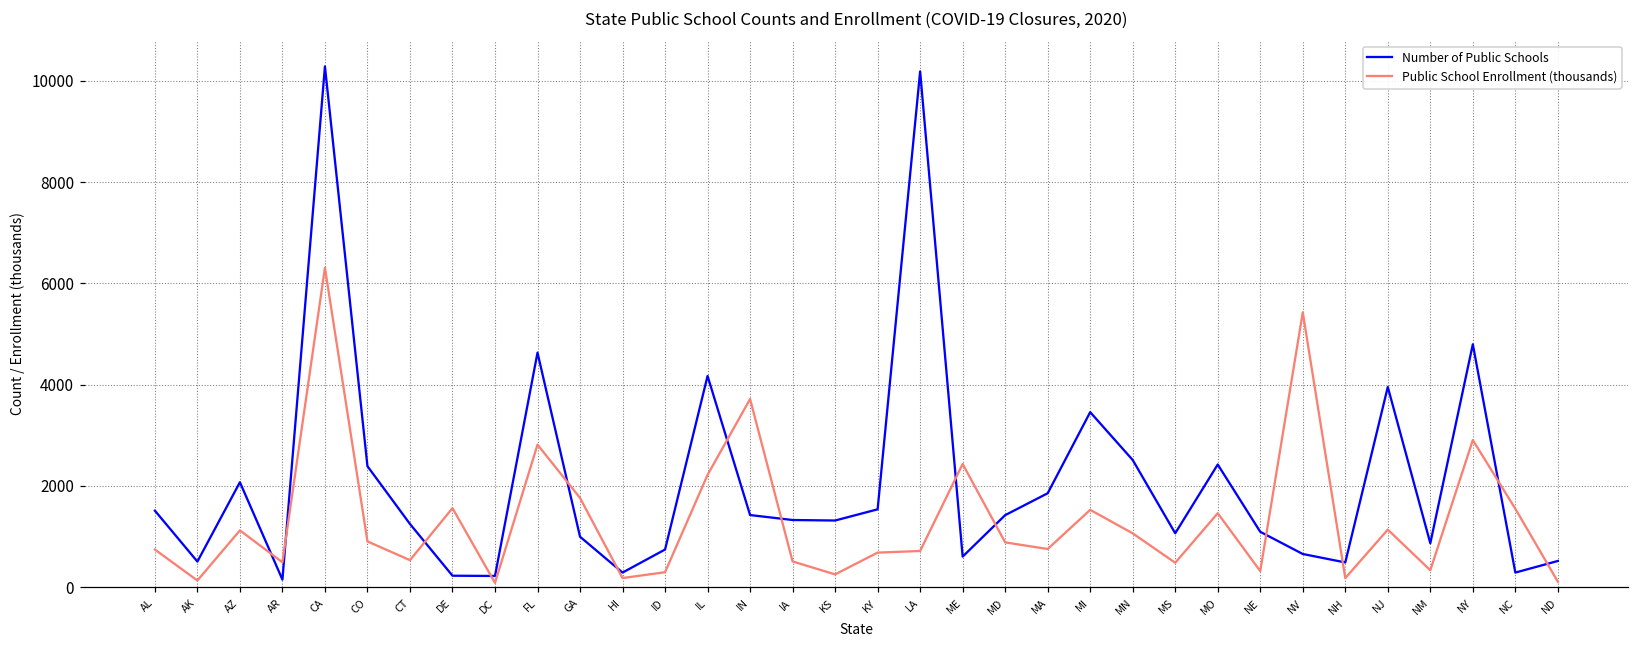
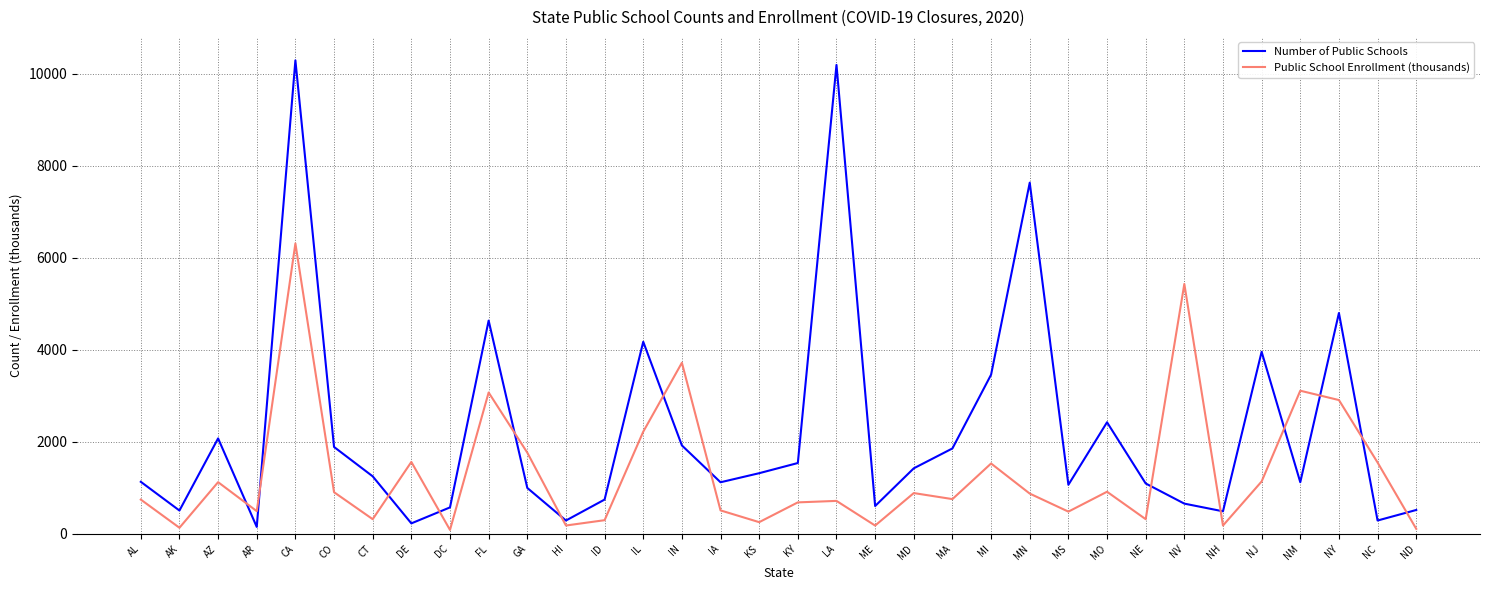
  {
    "Number of Public Schools": {
-     "AL": 1500,
+     "AL": 1100,
      "AK": 500,
      "AZ": 2100,
      "AR": 200,
      "CA": 10300,
-     "CO": 2400,
+     "CO": 1900,
      "CT": 1300,
      "DE": 200,
-     "DC": 200,
+     "DC": 600,
      "FL": 4600,
      "GA": 1000,
      "HI": 300,
      "ID": 700,
      "IL": 4200,
-     "IN": 1400,
-     "IA": 1300,
+     "IN": 1900,
+     "IA": 1100,
      "KS": 1300,
      "KY": 1500,
      "LA": 10200,
      "ME": 600,
      "MD": 1400,
      "MA": 1900,
      "MI": 3500,
-     "MN": 2500,
+     "MN": 7600,
      "MS": 1100,
      "MO": 2400,
      "NE": 1100,
      "NV": 700,
      "NH": 500,
      "NJ": 4000,
-     "NM": 900,
+     "NM": 1100,
      "NY": 4800,
      "NC": 300,
      "ND": 500
    },
    "Public School Enrollment (thousands)": {
      "AL": 700,
      "AK": 100,
      "AZ": 1100,
      "AR": 500,
      "CA": 6300,
      "CO": 900,
-     "CT": 500,
+     "CT": 300,
      "DE": 1600,
      "DC": 100,
-     "FL": 2800,
+     "FL": 3100,
      "GA": 1800,
      "HI": 200,
      "ID": 300,
      "IL": 2200,
      "IN": 3700,
      "IA": 500,
      "KS": 300,
      "KY": 700,
      "LA": 700,
-     "ME": 2400,
+     "ME": 200,
      "MD": 900,
      "MA": 800,
      "MI": 1500,
-     "MN": 1100,
+     "MN": 900,
      "MS": 500,
-     "MO": 1500,
+     "MO": 900,
      "NE": 300,
      "NV": 5400,
      "NH": 200,
      "NJ": 1100,
-     "NM": 300,
+     "NM": 3100,
      "NY": 2900,
      "NC": 1600,
      "ND": 100
    }
  }
